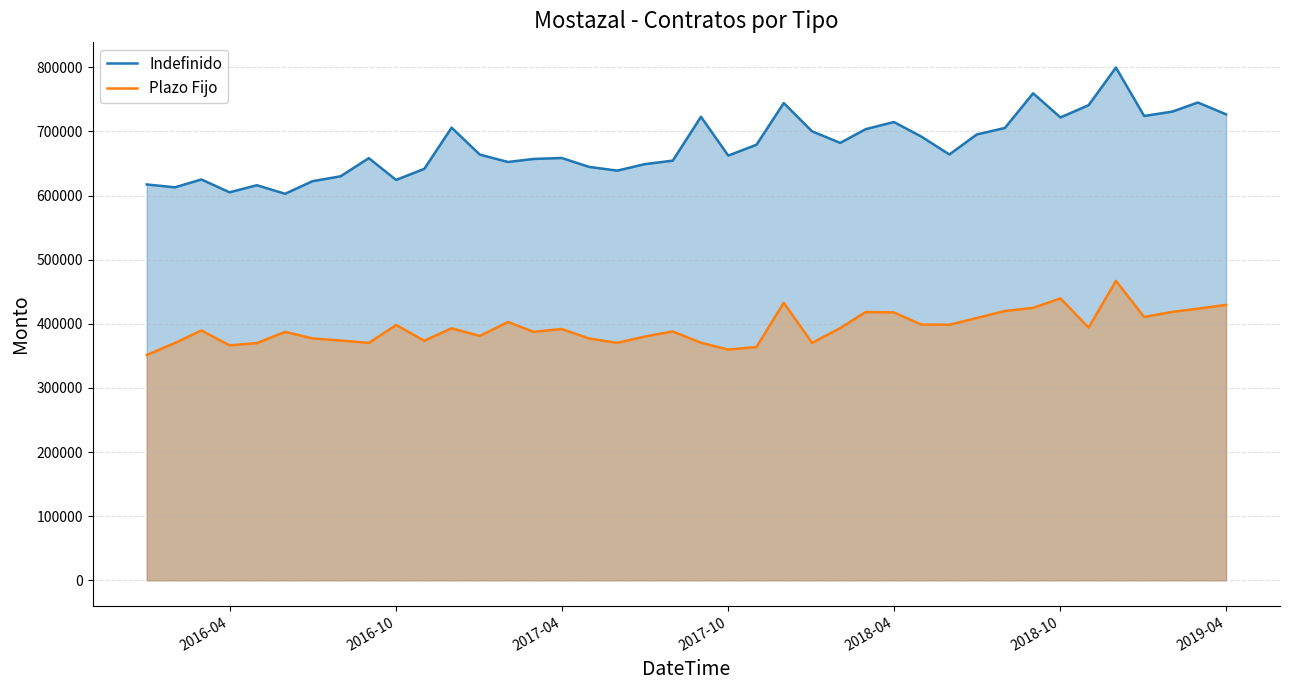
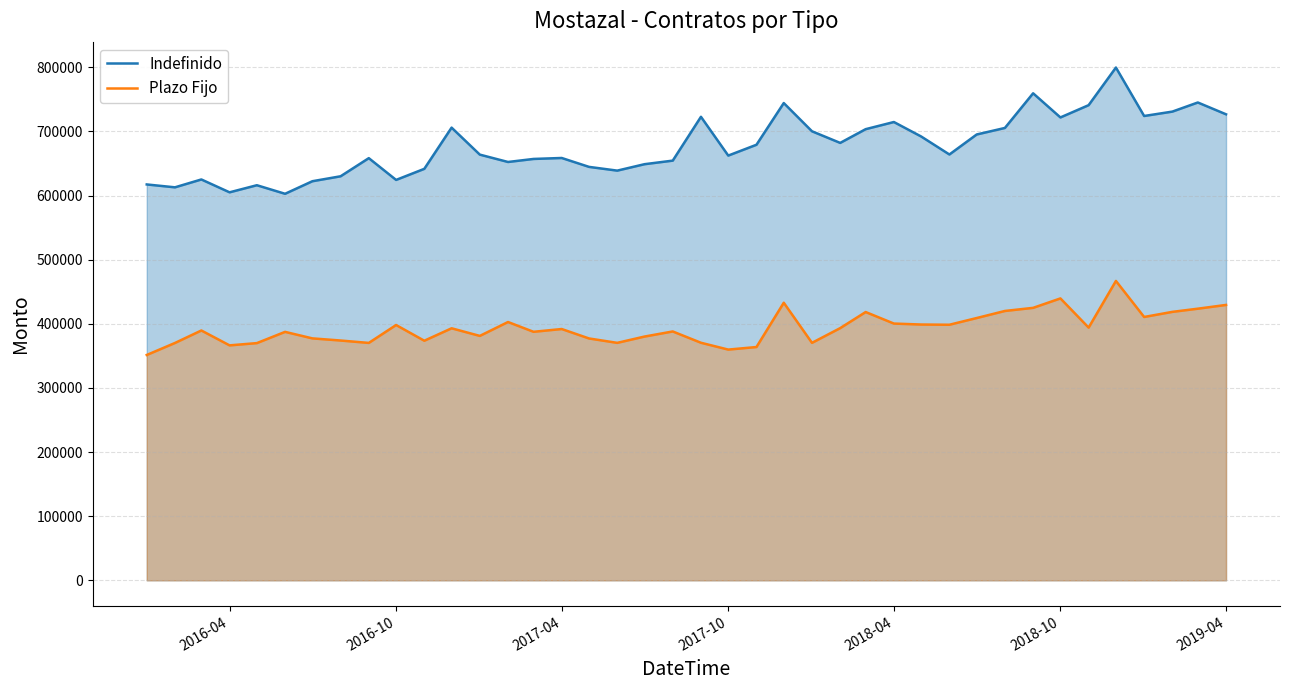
  {
    "Indefinido": {
      "2016-04": 600000,
      "2016-10": 620000,
      "2017-04": 660000,
      "2017-10": 660000,
      "2018-04": 710000,
      "2018-10": 720000,
      "2019-04": 730000
    },
    "Plazo Fijo": {
      "2016-04": 370000,
      "2016-10": 400000,
      "2017-04": 390000,
      "2017-10": 360000,
-     "2018-04": 420000,
+     "2018-04": 400000,
      "2018-10": 440000,
      "2019-04": 430000
    }
  }
